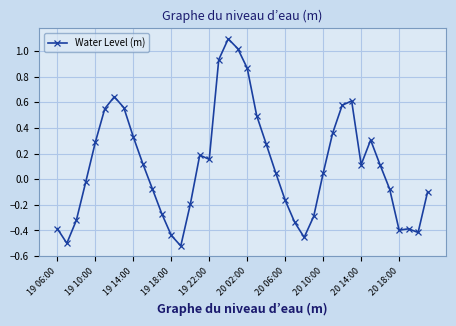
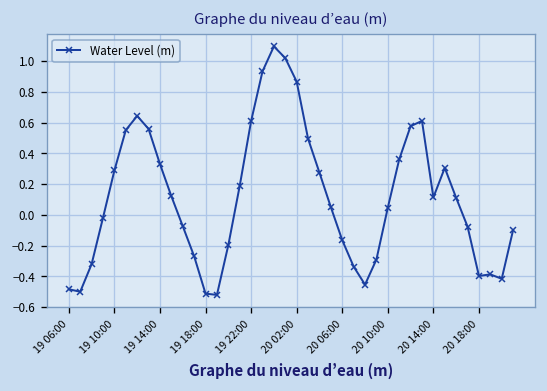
  {
-   "19 06:00": -0.39,
+   "19 06:00": -0.48,
    "19 10:00": 0.29,
    "19 14:00": 0.33,
-   "19 18:00": -0.44,
-   "19 22:00": 0.15,
+   "19 18:00": -0.51,
+   "19 22:00": 0.61,
    "20 02:00": 0.87,
    "20 06:00": -0.16,
    "20 10:00": 0.05,
    "20 14:00": 0.11,
    "20 18:00": -0.40
  }
